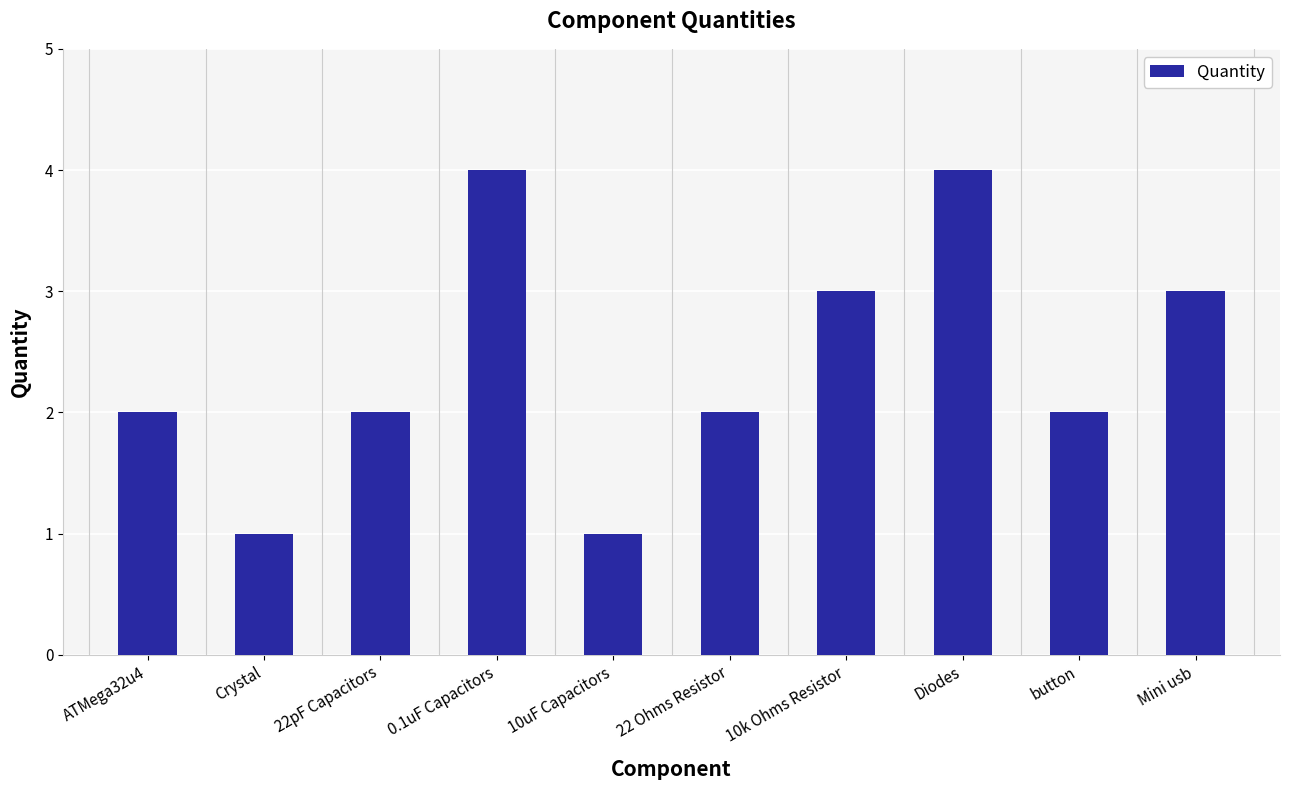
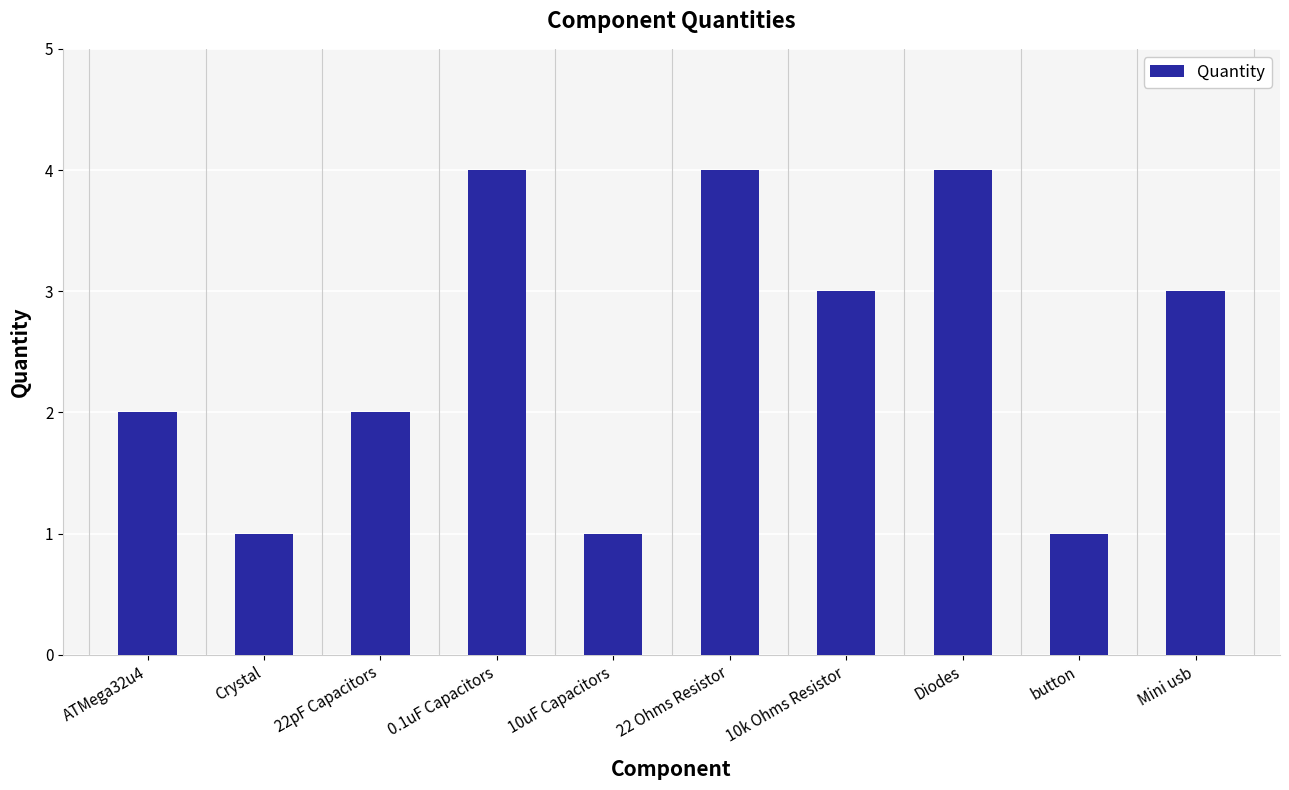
  {
    "ATMega32u4": 2,
    "Crystal": 1,
    "22pF Capacitors": 2,
    "0.1uF Capacitors": 4,
    "10uF Capacitors": 1,
-   "22 Ohms Resistor": 2,
+   "22 Ohms Resistor": 4,
    "10k Ohms Resistor": 3,
    "Diodes": 4,
-   "button": 2,
+   "button": 1,
    "Mini usb": 3
  }
